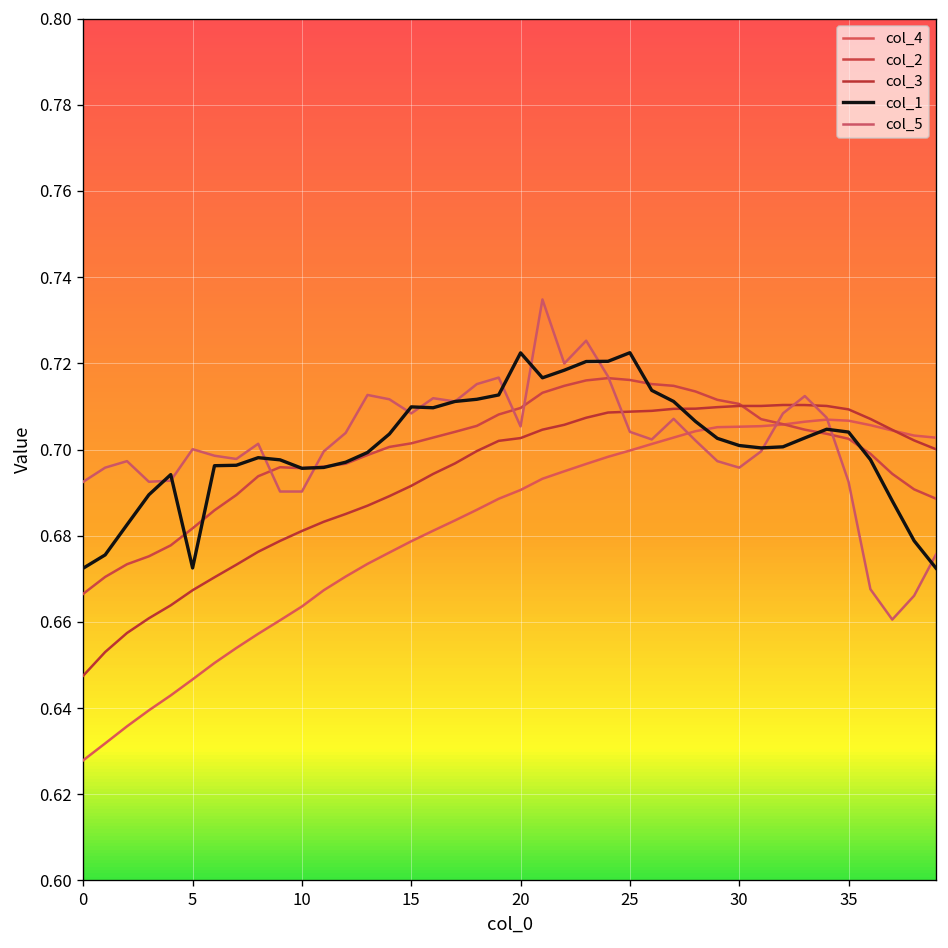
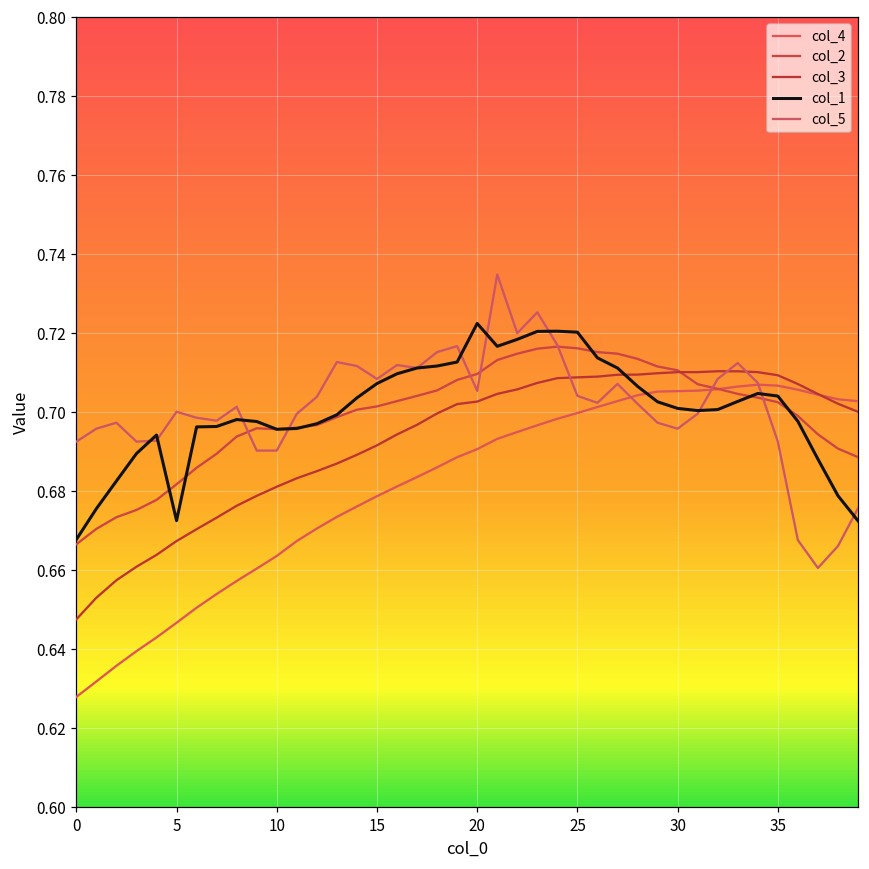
  {
    "col_1": {
-     "0": 0.672,
+     "0": 0.668,
      "5": 0.673,
-     "15": 0.710,
+     "15": 0.707,
      "20": 0.722,
-     "25": 0.722,
+     "25": 0.720,
      "30": 0.701,
      "35": 0.704
    }
  }
